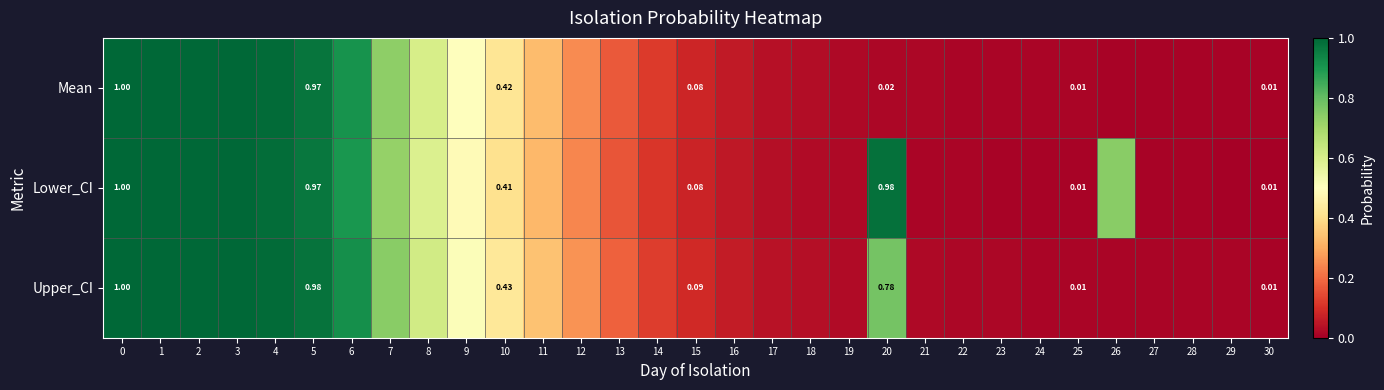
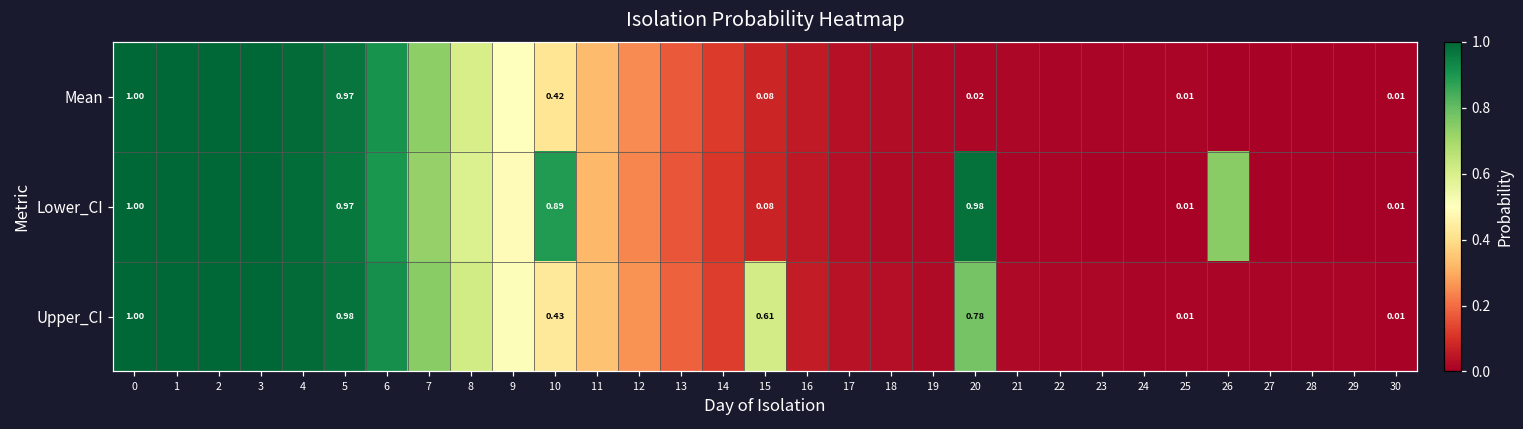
  {
    "Mean": {
      "0": 1.00,
      "5": 0.97,
      "10": 0.42,
      "15": 0.08,
      "20": 0.02,
      "25": 0.01,
      "30": 0.01
    },
    "Lower_CI": {
      "0": 1.00,
      "5": 0.97,
-     "10": 0.41,
+     "10": 0.89,
      "15": 0.08,
      "20": 0.98,
      "25": 0.01,
      "30": 0.01
    },
    "Upper_CI": {
      "0": 1.00,
      "5": 0.98,
      "10": 0.43,
-     "15": 0.09,
+     "15": 0.61,
      "20": 0.78,
      "25": 0.01,
      "30": 0.01
    }
  }
